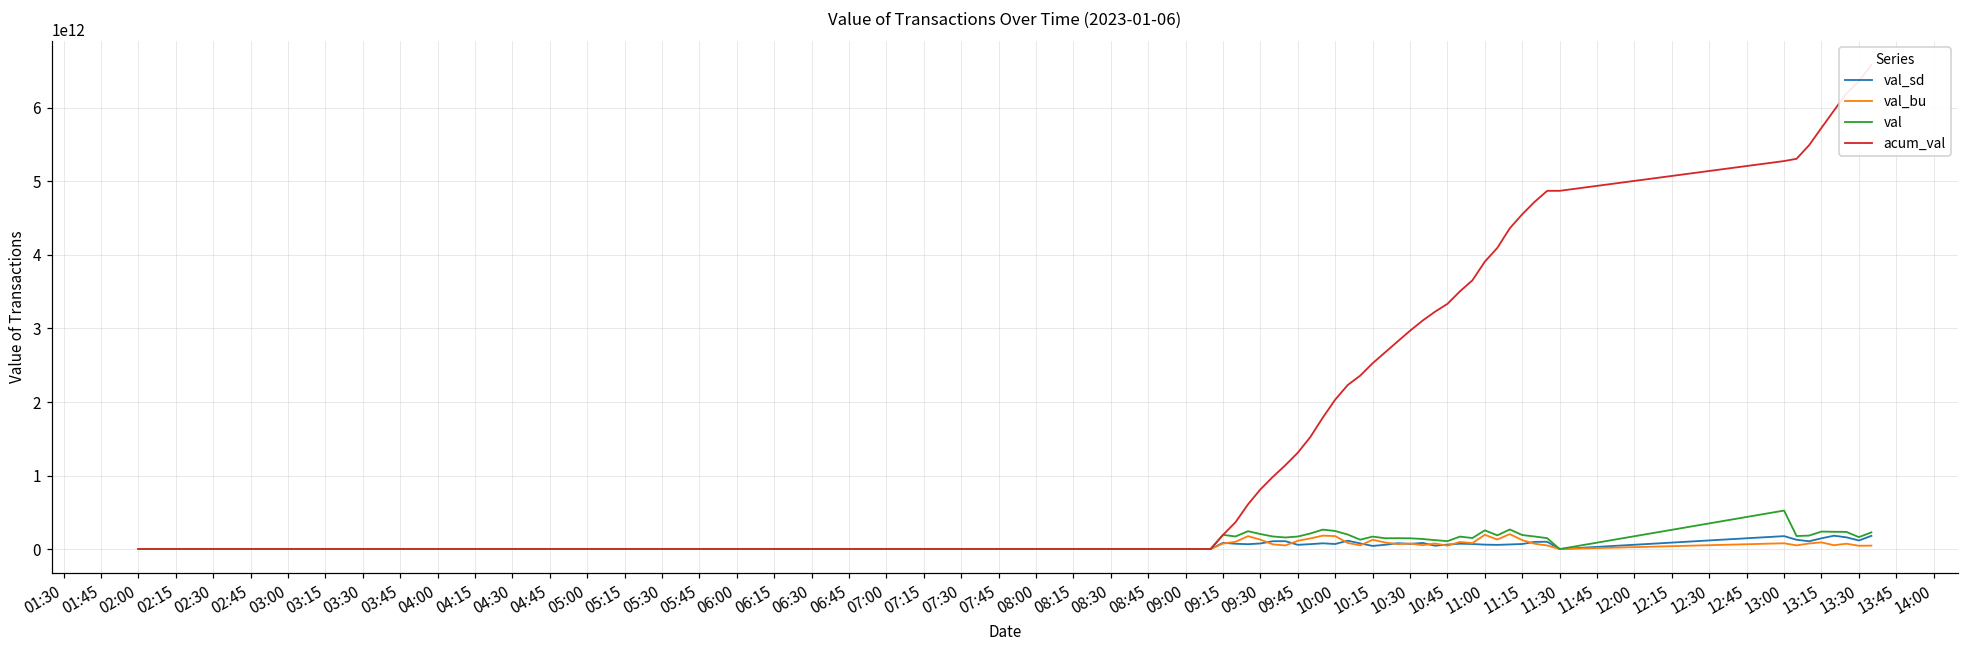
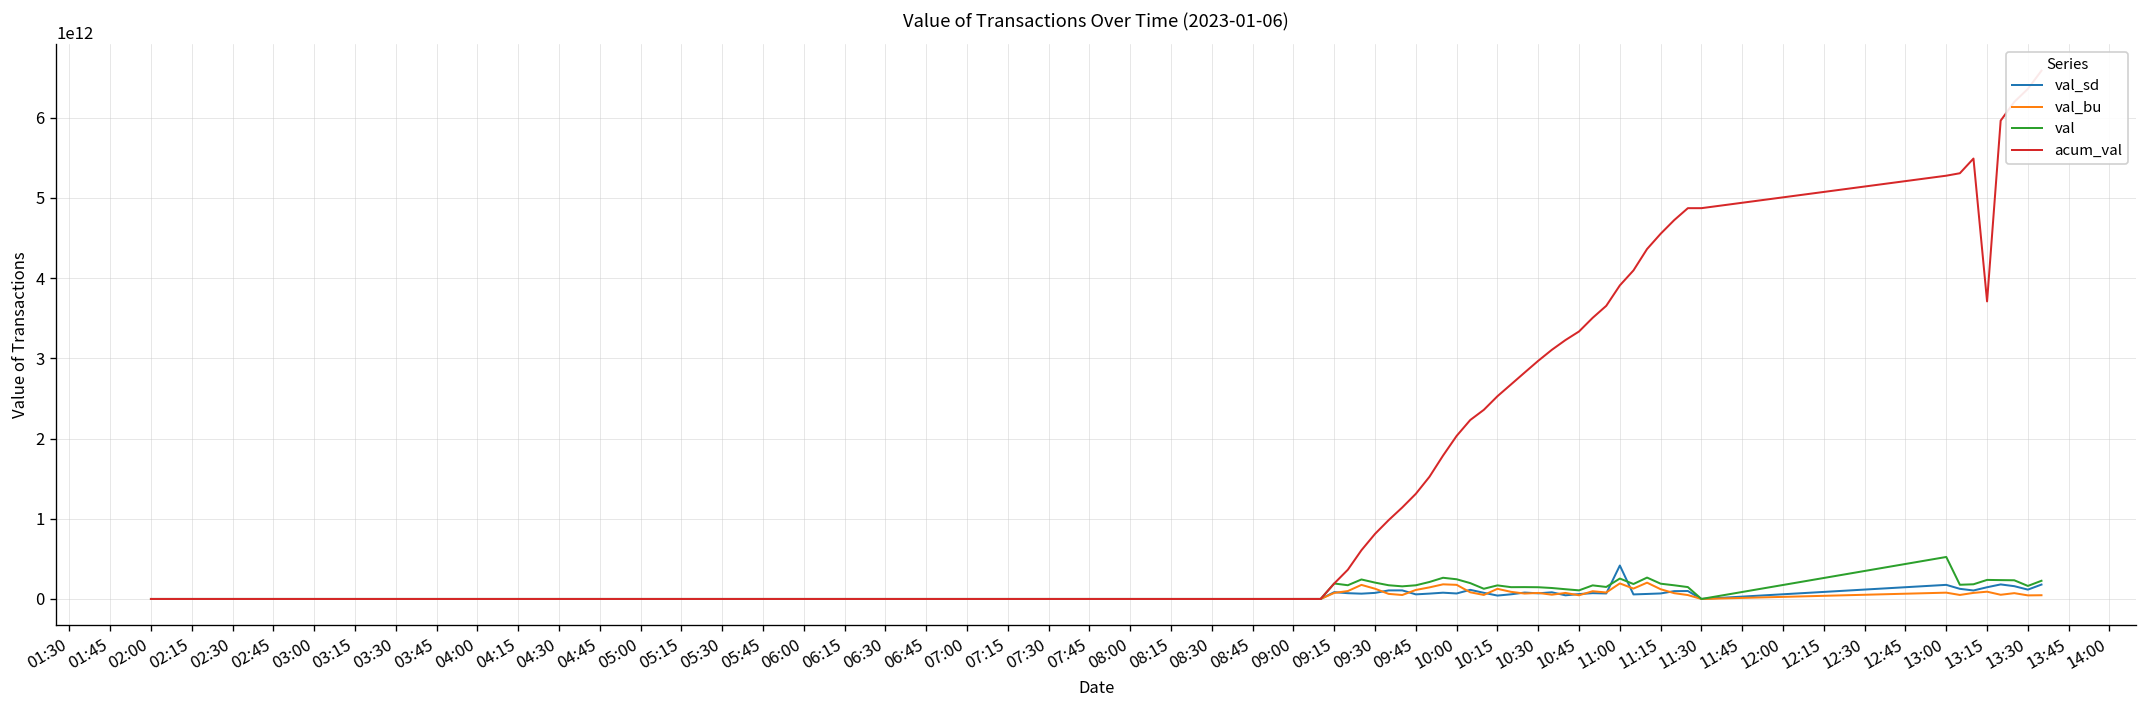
  {
    "val_sd": {
      "09:30": 100000000000,
      "09:45": 100000000000,
      "10:00": 100000000000,
      "10:15": 0,
-     "11:00": 100000000000,
+     "11:00": 400000000000,
      "11:15": 100000000000,
      "13:00": 200000000000,
      "13:15": 100000000000,
      "13:30": 100000000000
    },
    "val_bu": {
      "09:30": 100000000000,
      "09:45": 100000000000,
      "10:00": 200000000000,
      "10:15": 100000000000,
      "11:00": 200000000000,
      "11:15": 100000000000,
      "13:00": 100000000000,
      "13:15": 100000000000,
      "13:30": 0
    },
    "val": {
      "09:30": 200000000000,
      "09:45": 200000000000,
      "10:00": 200000000000,
      "10:15": 200000000000,
      "10:30": 100000000000,
      "10:45": 100000000000,
      "11:00": 300000000000,
      "11:15": 200000000000,
      "13:00": 500000000000,
      "13:15": 200000000000,
      "13:30": 200000000000
    },
    "acum_val": {
      "09:30": 800000000000,
      "09:45": 1300000000000,
      "10:00": 2000000000000,
      "10:15": 2500000000000,
      "10:30": 3000000000000,
      "10:45": 3300000000000,
      "11:00": 3900000000000,
      "11:15": 4600000000000,
      "11:30": 4900000000000,
      "13:00": 5300000000000,
-     "13:15": 5700000000000
+     "13:15": 3700000000000
    }
  }
